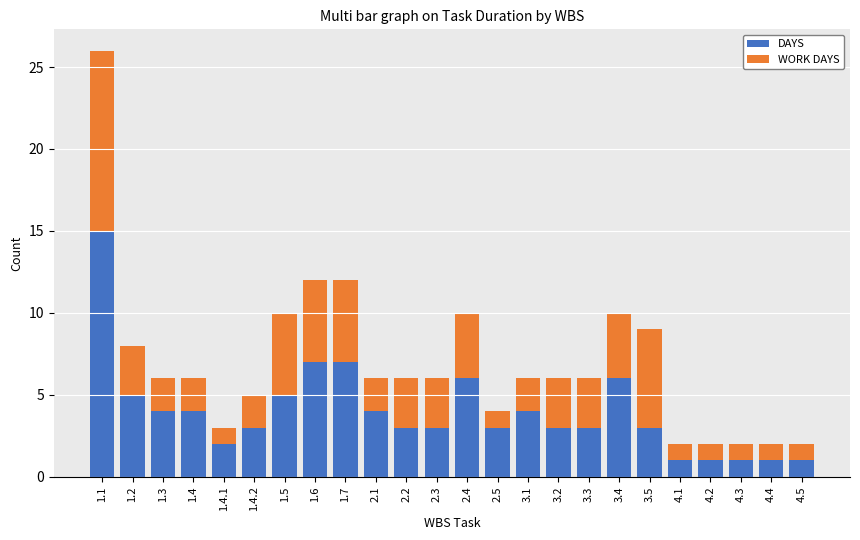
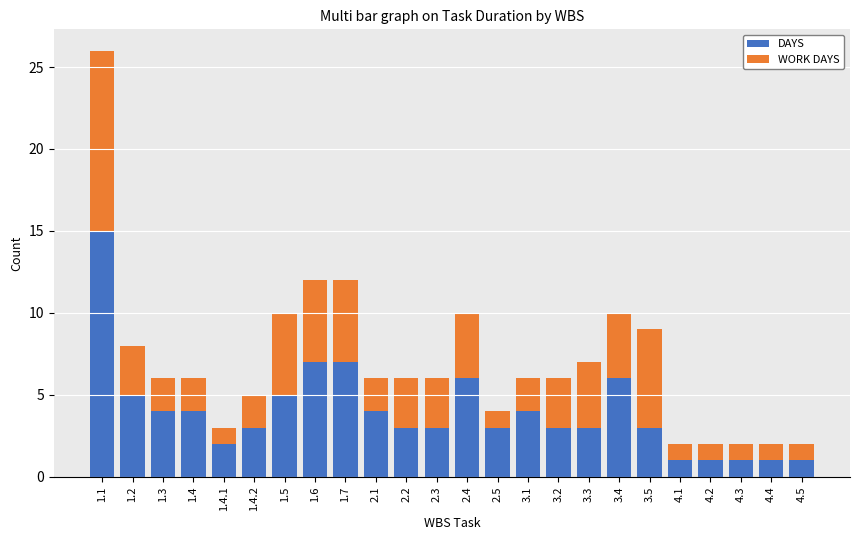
  {
    "DAYS": {
      "1.1": 15,
      "1.2": 5,
      "1.3": 4,
      "1.4": 4,
      "1.4.1": 2,
      "1.4.2": 3,
      "1.5": 5,
      "1.6": 7,
      "1.7": 7,
      "2.1": 4,
      "2.2": 3,
      "2.3": 3,
      "2.4": 6,
      "2.5": 3,
      "3.1": 4,
      "3.2": 3,
      "3.3": 3,
      "3.4": 6,
      "3.5": 3,
      "4.1": 1,
      "4.2": 1,
      "4.3": 1,
      "4.4": 1,
      "4.5": 1
    },
    "WORK DAYS": {
      "1.1": 11,
      "1.2": 3,
      "1.3": 2,
      "1.4": 2,
      "1.4.1": 1,
      "1.4.2": 2,
      "1.5": 5,
      "1.6": 5,
      "1.7": 5,
      "2.1": 2,
      "2.2": 3,
      "2.3": 3,
      "2.4": 4,
      "2.5": 1,
      "3.1": 2,
      "3.2": 3,
-     "3.3": 3,
+     "3.3": 4,
      "3.4": 4,
      "3.5": 6,
      "4.1": 1,
      "4.2": 1,
      "4.3": 1,
      "4.4": 1,
      "4.5": 1
    }
  }
